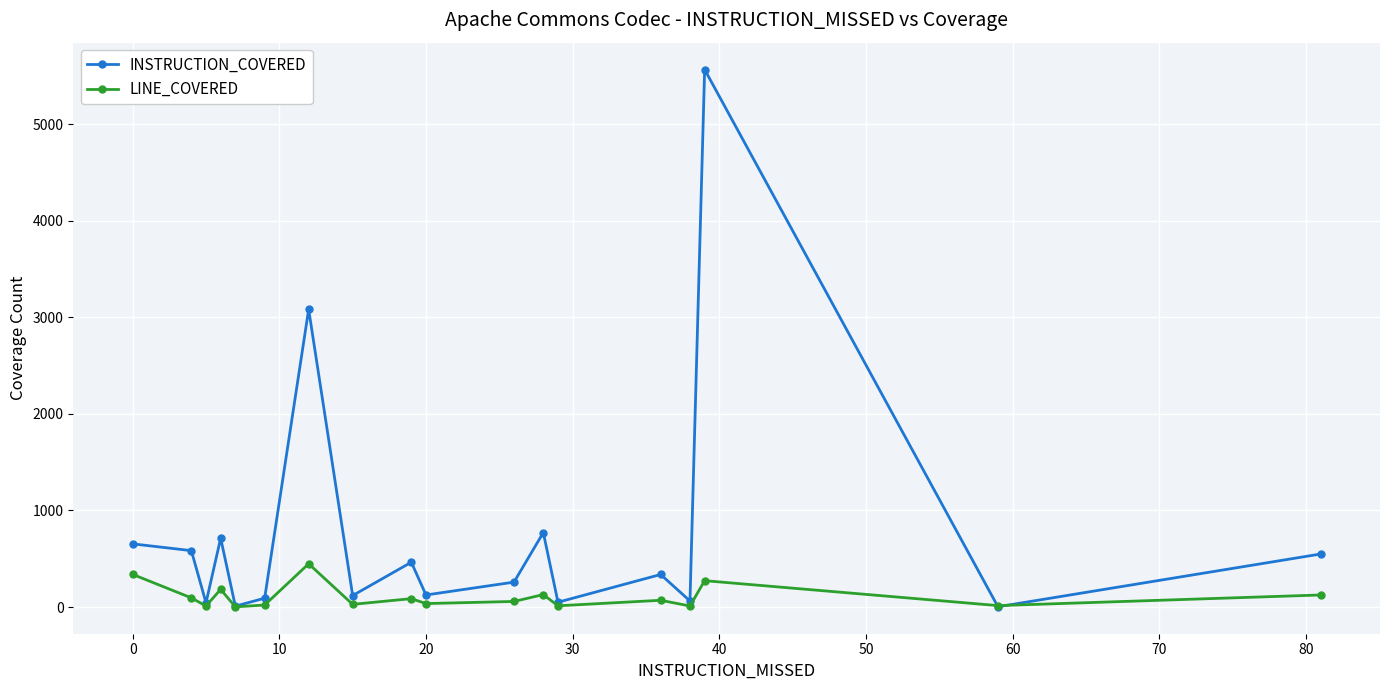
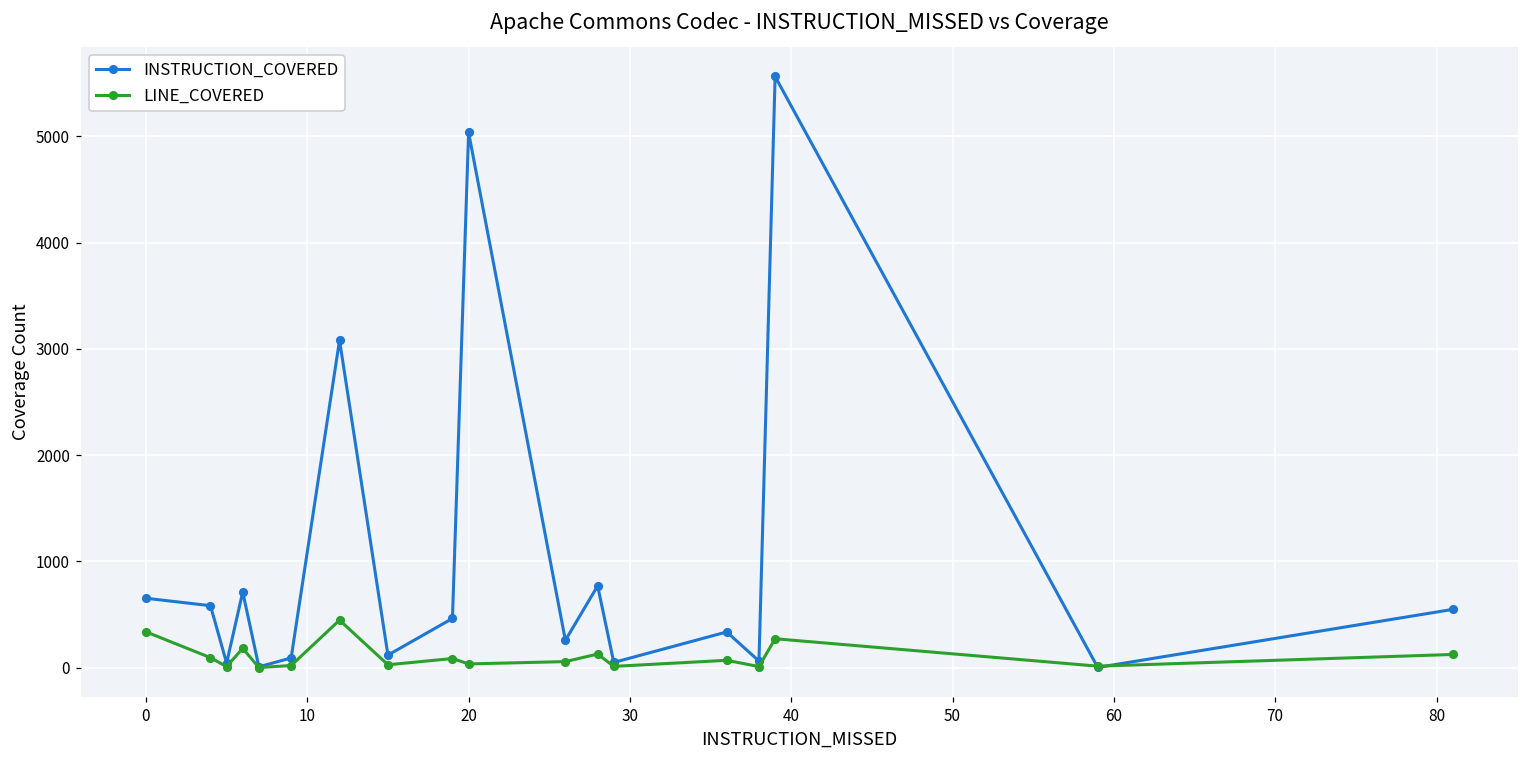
  {
    "INSTRUCTION_COVERED": {
      "0": 700,
-     "20": 100
+     "20": 5000
    },
    "LINE_COVERED": {
      "0": 300,
      "20": 0
    }
  }
